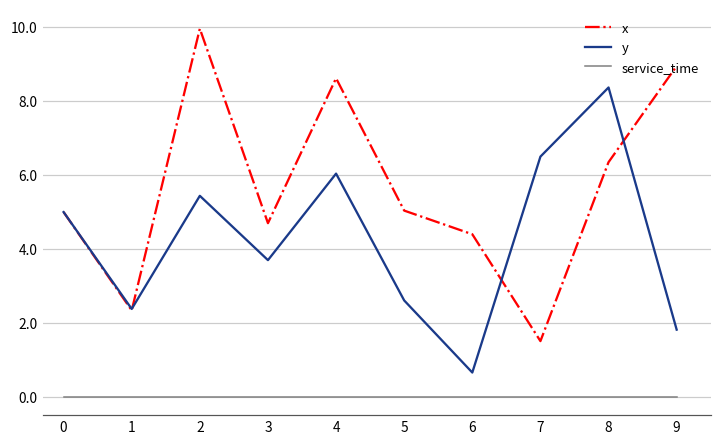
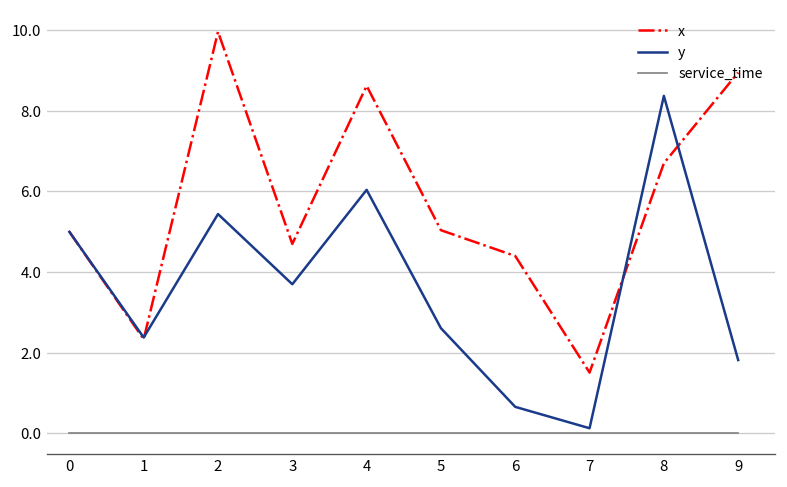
  {
    "x": {
      "2": 10.0,
      "3": 4.7,
      "4": 8.6,
      "5": 5.0,
      "6": 4.4,
      "7": 1.5,
-     "8": 6.4,
+     "8": 6.7,
      "9": 9.0
    },
    "y": {
      "2": 5.4,
      "3": 3.7,
      "4": 6.0,
      "5": 2.6,
      "6": 0.7,
-     "7": 6.5,
+     "7": 0.1,
      "8": 8.4,
      "9": 1.8
    },
    "service_time": {
      "0": 0.0,
      "1": 0.0,
      "2": 0.0,
      "3": 0.0,
      "4": 0.0,
      "5": 0.0,
      "6": 0.0,
      "7": 0.0,
      "8": 0.0,
      "9": 0.0
    }
  }
